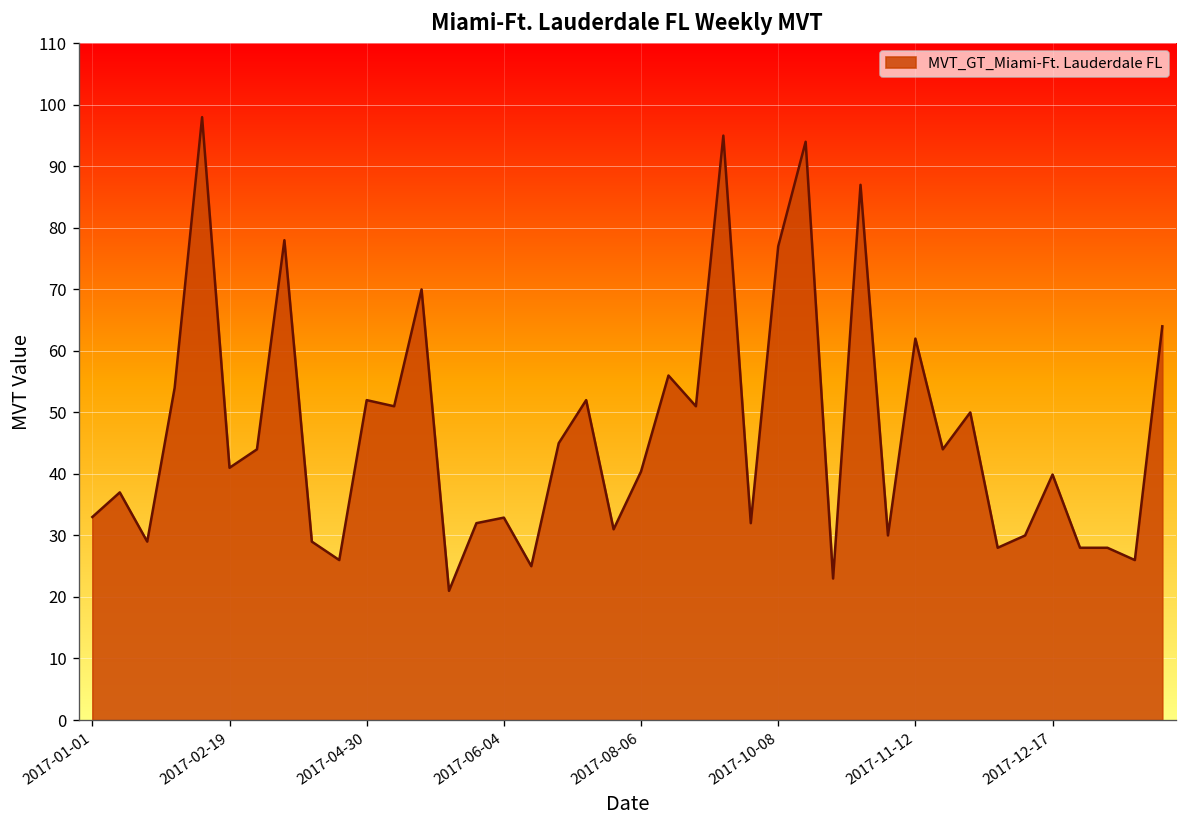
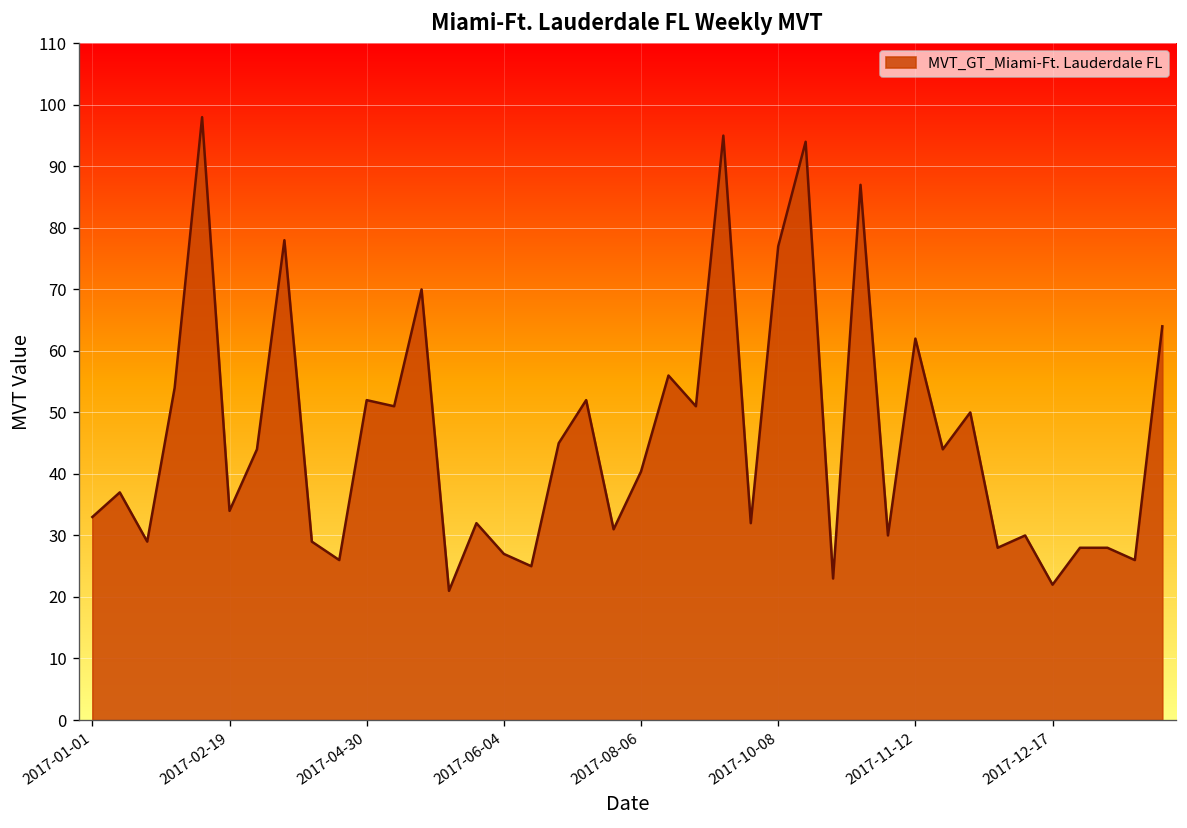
  {
    "2017-01-01": 33,
-   "2017-02-19": 41,
+   "2017-02-19": 34,
    "2017-04-30": 52,
-   "2017-06-04": 33,
+   "2017-06-04": 27,
    "2017-08-06": 40,
    "2017-10-08": 77,
    "2017-11-12": 62,
-   "2017-12-17": 40
+   "2017-12-17": 22
  }
